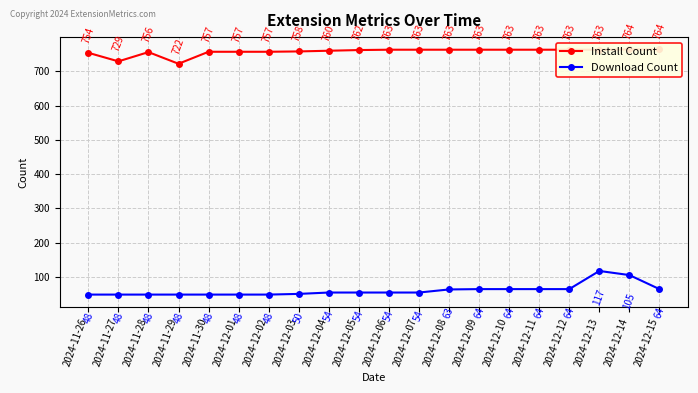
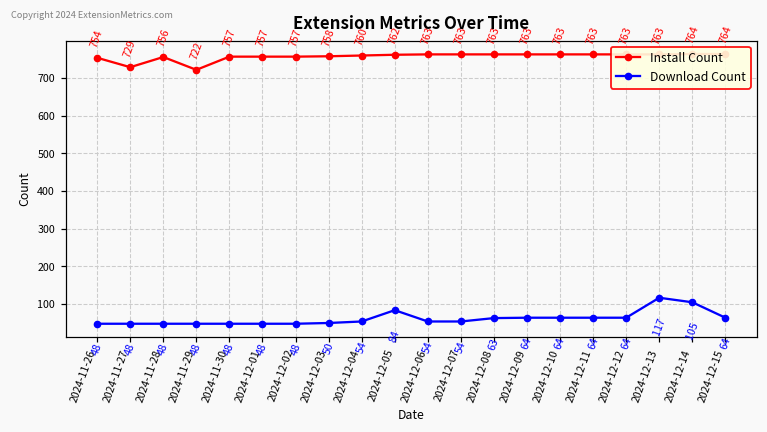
  {
    "Install Count": {
      "2024-11-26": 754,
      "2024-11-27": 729,
      "2024-11-28": 756,
      "2024-11-29": 722,
      "2024-11-30": 757,
      "2024-12-01": 757,
      "2024-12-02": 757,
      "2024-12-03": 758,
      "2024-12-04": 760,
      "2024-12-05": 762,
      "2024-12-06": 763,
      "2024-12-07": 763,
      "2024-12-08": 763,
      "2024-12-09": 763,
      "2024-12-10": 763,
      "2024-12-11": 763
    },
    "Download Count": {
      "2024-11-26": 48,
      "2024-11-27": 48,
      "2024-11-28": 48,
      "2024-11-29": 48,
      "2024-11-30": 48,
      "2024-12-01": 48,
      "2024-12-02": 48,
      "2024-12-03": 50,
      "2024-12-04": 54,
-     "2024-12-05": 54,
+     "2024-12-05": 84,
      "2024-12-06": 54,
      "2024-12-07": 54,
      "2024-12-08": 63,
      "2024-12-09": 64,
      "2024-12-10": 64,
      "2024-12-11": 64,
      "2024-12-12": 64,
      "2024-12-13": 117,
      "2024-12-14": 105,
      "2024-12-15": 64
    }
  }
